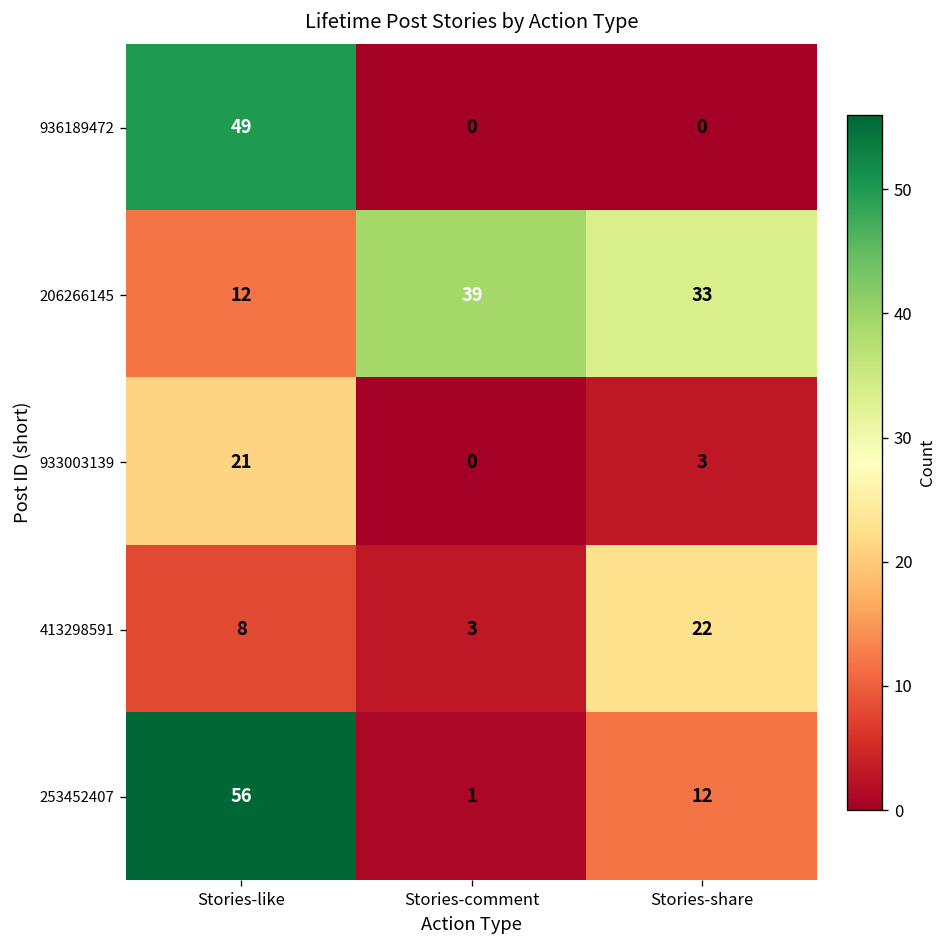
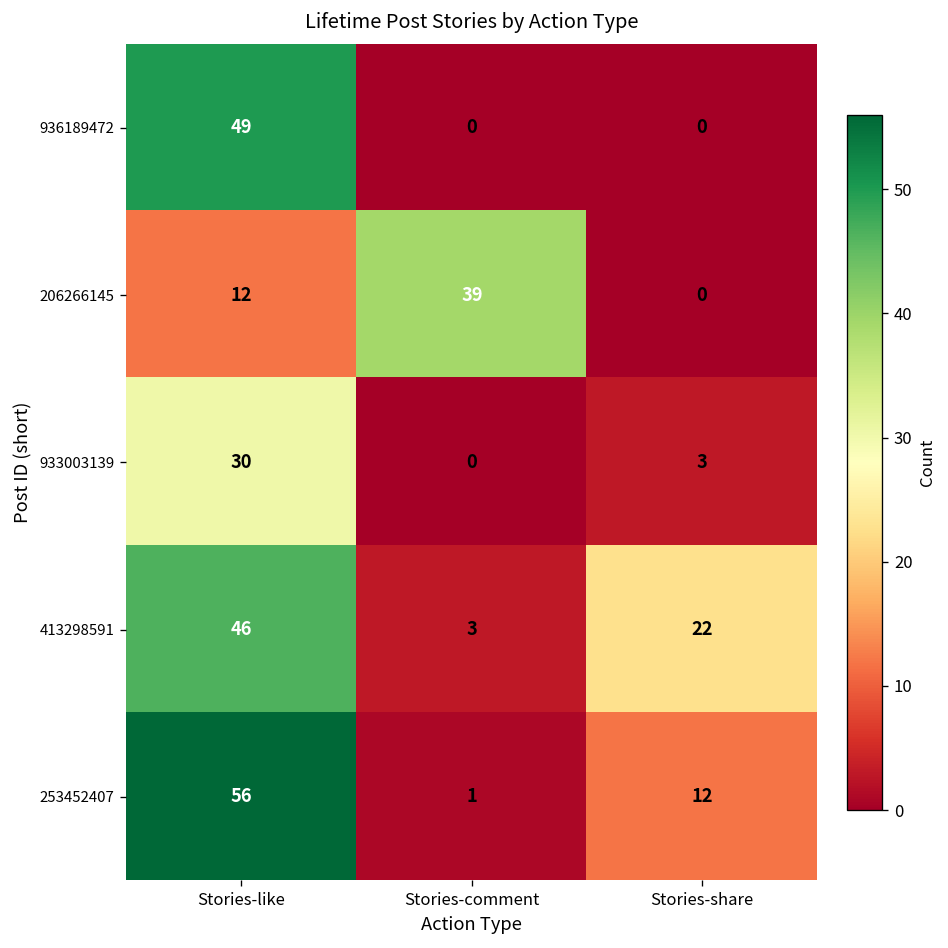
  {
    "936189472": {
      "Stories-like": 49,
      "Stories-comment": 0,
      "Stories-share": 0
    },
    "206266145": {
      "Stories-like": 12,
      "Stories-comment": 39,
-     "Stories-share": 33
+     "Stories-share": 0
    },
    "933003139": {
-     "Stories-like": 21,
+     "Stories-like": 30,
      "Stories-comment": 0,
      "Stories-share": 3
    },
    "413298591": {
-     "Stories-like": 8,
+     "Stories-like": 46,
      "Stories-comment": 3,
      "Stories-share": 22
    },
    "253452407": {
      "Stories-like": 56,
      "Stories-comment": 1,
      "Stories-share": 12
    }
  }
